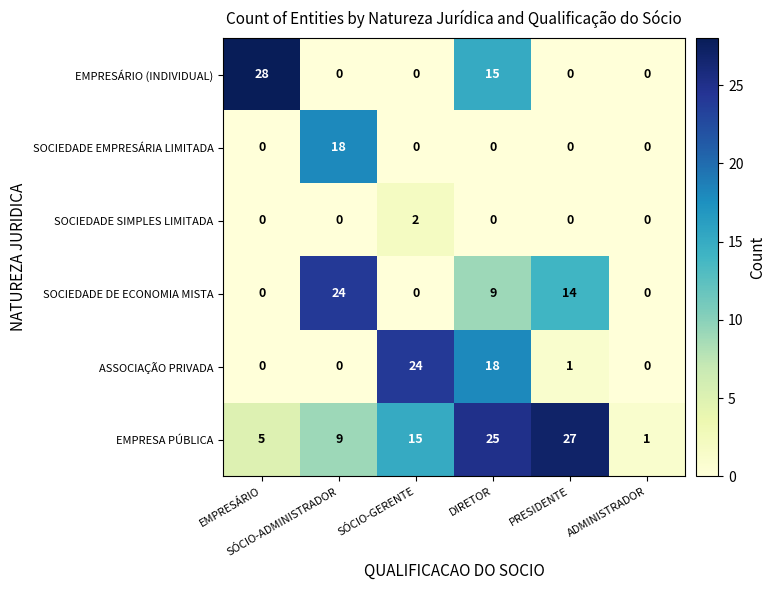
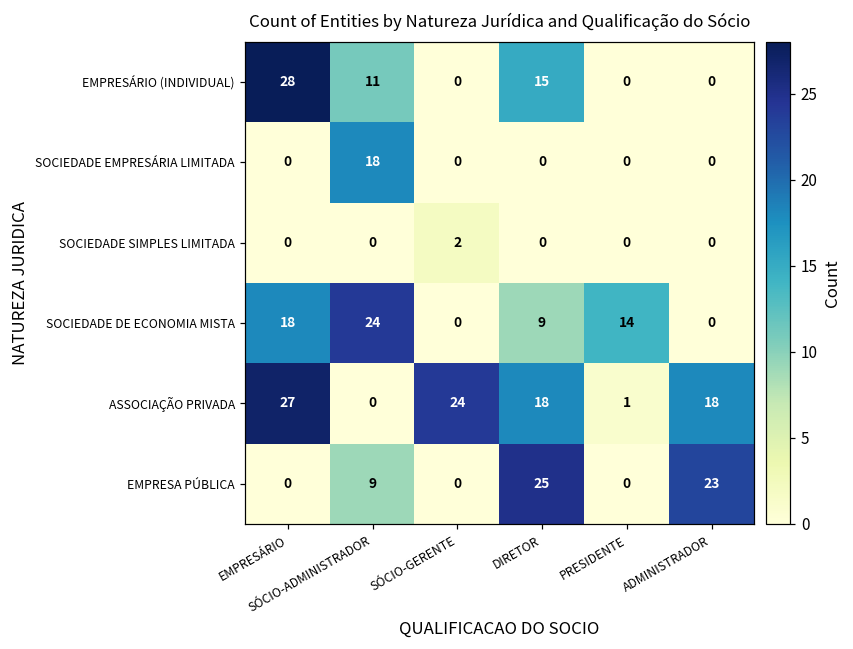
  {
    "EMPRESÁRIO (INDIVIDUAL)": {
      "EMPRESÁRIO": 28,
-     "SÓCIO-ADMINISTRADOR": 0,
+     "SÓCIO-ADMINISTRADOR": 11,
      "SÓCIO-GERENTE": 0,
      "DIRETOR": 15,
      "PRESIDENTE": 0,
      "ADMINISTRADOR": 0
    },
    "SOCIEDADE EMPRESÁRIA LIMITADA": {
      "EMPRESÁRIO": 0,
      "SÓCIO-ADMINISTRADOR": 18,
      "SÓCIO-GERENTE": 0,
      "DIRETOR": 0,
      "PRESIDENTE": 0,
      "ADMINISTRADOR": 0
    },
    "SOCIEDADE SIMPLES LIMITADA": {
      "EMPRESÁRIO": 0,
      "SÓCIO-ADMINISTRADOR": 0,
      "SÓCIO-GERENTE": 2,
      "DIRETOR": 0,
      "PRESIDENTE": 0,
      "ADMINISTRADOR": 0
    },
    "SOCIEDADE DE ECONOMIA MISTA": {
-     "EMPRESÁRIO": 0,
+     "EMPRESÁRIO": 18,
      "SÓCIO-ADMINISTRADOR": 24,
      "SÓCIO-GERENTE": 0,
      "DIRETOR": 9,
      "PRESIDENTE": 14,
      "ADMINISTRADOR": 0
    },
    "ASSOCIAÇÃO PRIVADA": {
-     "EMPRESÁRIO": 0,
+     "EMPRESÁRIO": 27,
      "SÓCIO-ADMINISTRADOR": 0,
      "SÓCIO-GERENTE": 24,
      "DIRETOR": 18,
      "PRESIDENTE": 1,
-     "ADMINISTRADOR": 0
+     "ADMINISTRADOR": 18
    },
    "EMPRESA PÚBLICA": {
-     "EMPRESÁRIO": 5,
+     "EMPRESÁRIO": 0,
      "SÓCIO-ADMINISTRADOR": 9,
-     "SÓCIO-GERENTE": 15,
+     "SÓCIO-GERENTE": 0,
      "DIRETOR": 25,
-     "PRESIDENTE": 27,
-     "ADMINISTRADOR": 1
+     "PRESIDENTE": 0,
+     "ADMINISTRADOR": 23
    }
  }
